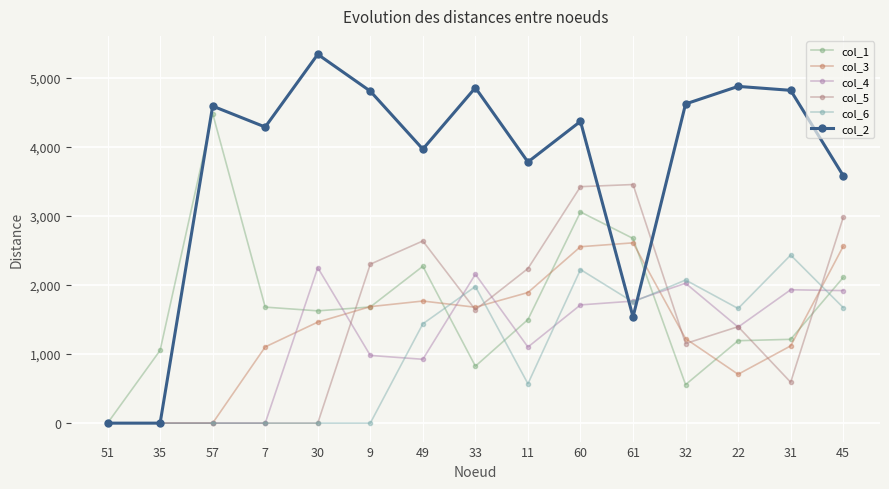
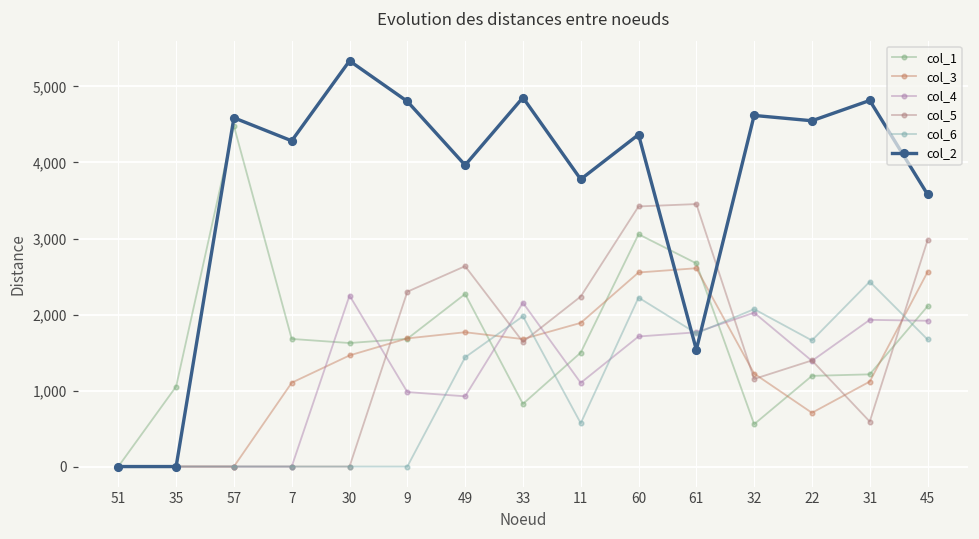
  {
    "col_2": {
      "57": "4,600",
      "7": "4,300",
      "30": "5,300",
      "9": "4,800",
      "49": "4,000",
      "33": "4,900",
      "11": "3,800",
      "60": "4,400",
      "61": "1,500",
      "32": "4,600",
-     "22": "4,900",
+     "22": "4,500",
      "31": "4,800",
      "45": "3,600"
    }
  }
